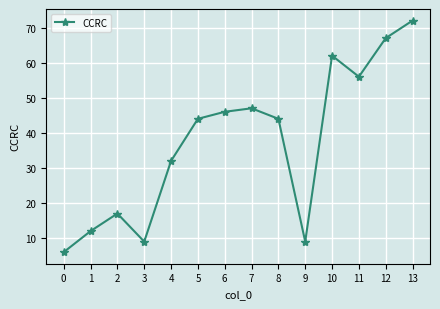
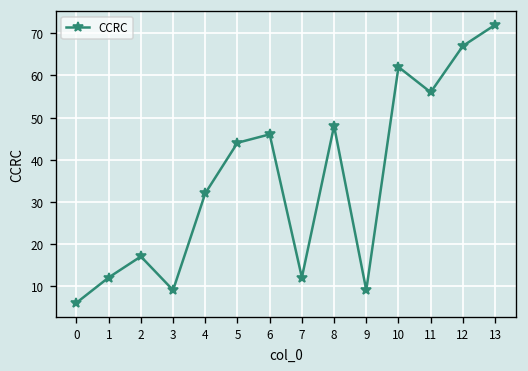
  {
    "0": 6,
    "1": 12,
    "2": 17,
    "3": 9,
    "4": 32,
    "5": 44,
    "6": 46,
-   "7": 47,
-   "8": 44,
+   "7": 12,
+   "8": 48,
    "9": 9,
    "10": 62,
    "11": 56,
    "12": 67,
    "13": 72
  }
